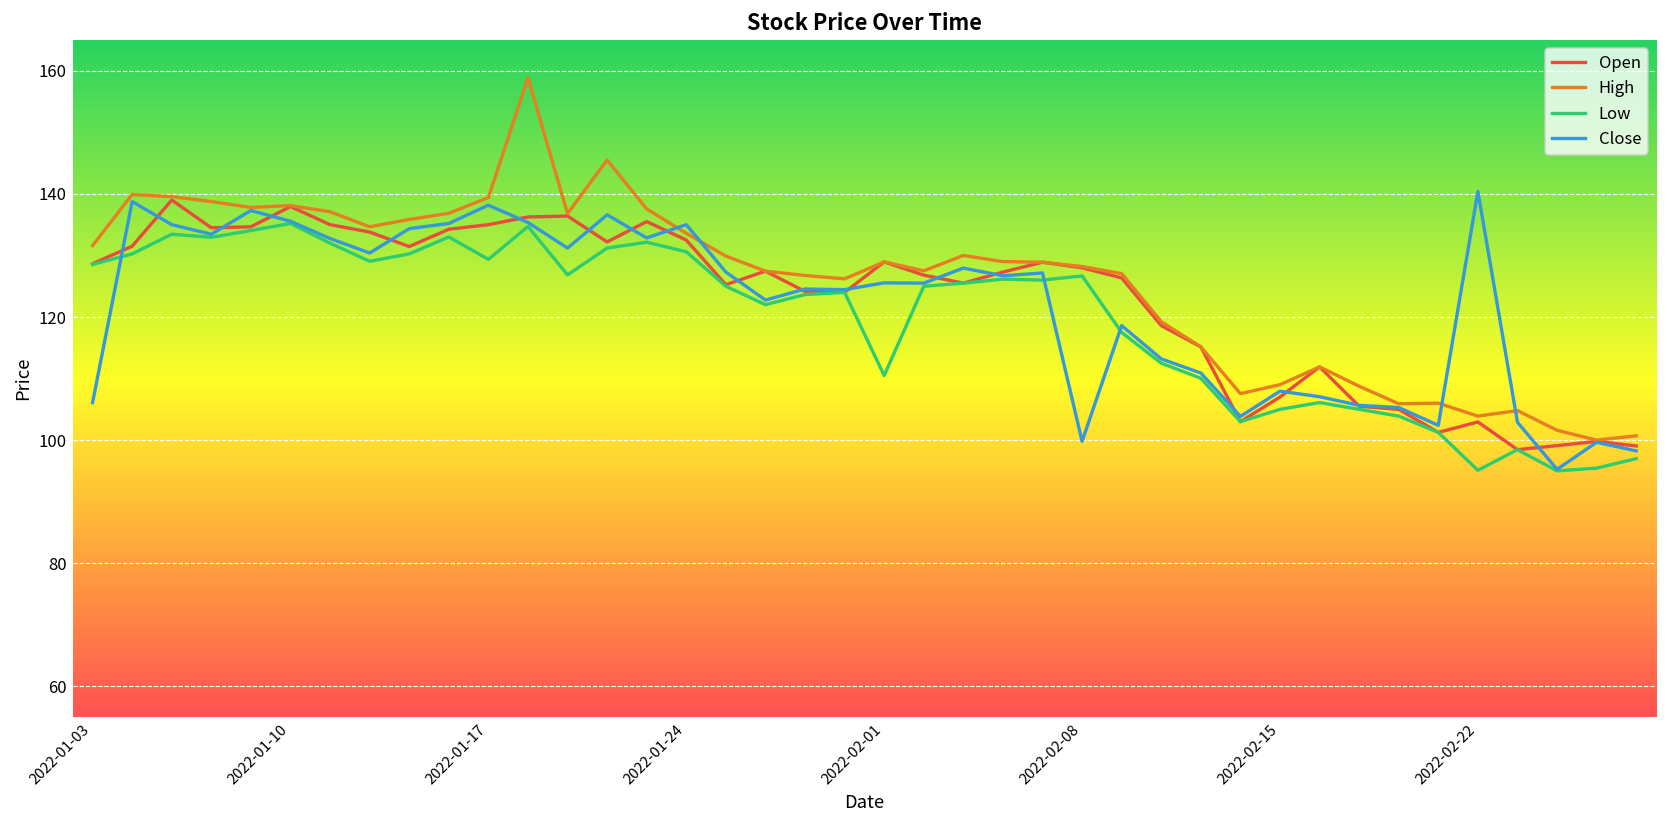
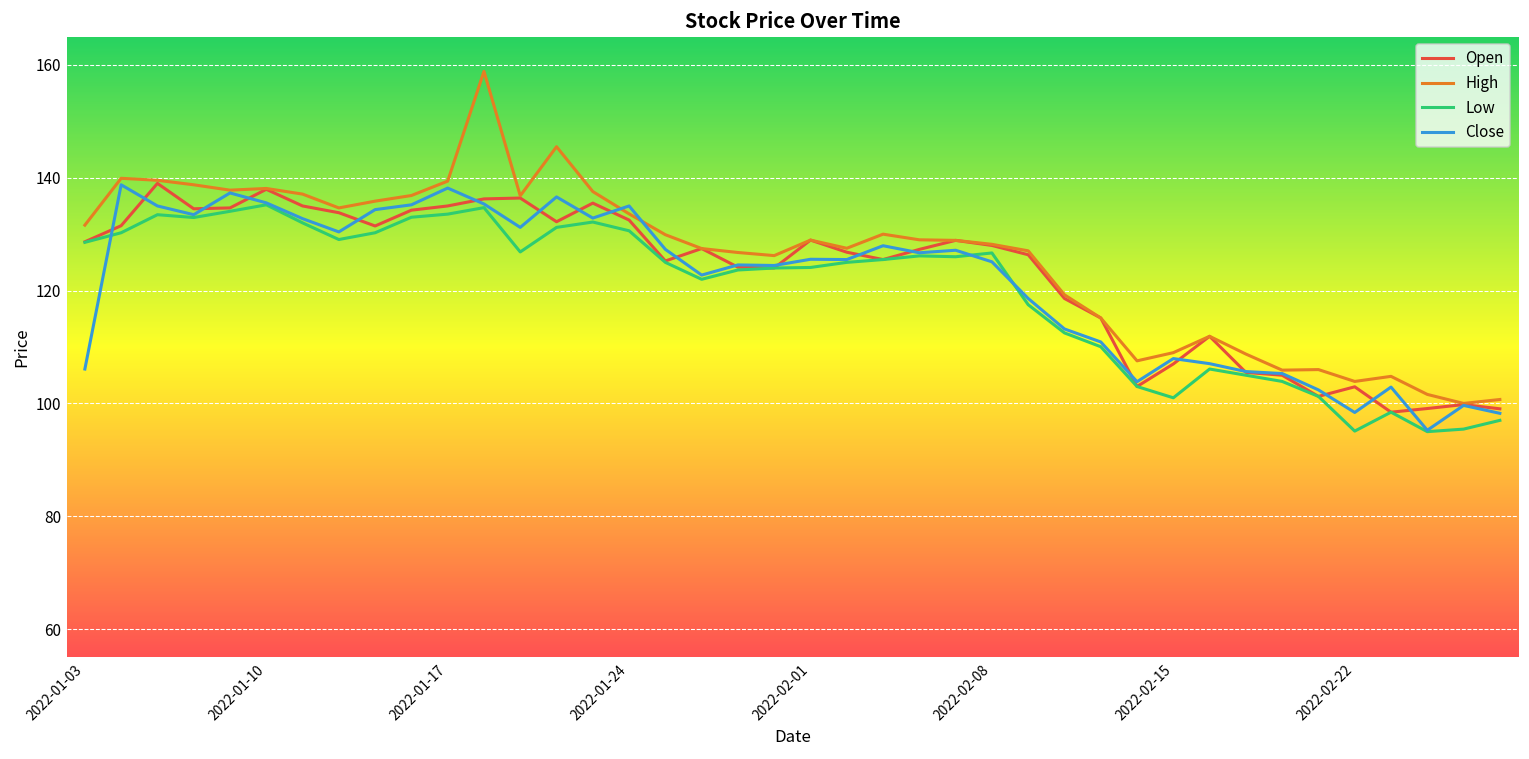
  {
    "Low": {
-     "2022-01-17": 129,
+     "2022-01-17": 134,
      "2022-01-24": 131,
-     "2022-02-01": 111,
+     "2022-02-01": 124,
      "2022-02-08": 127,
-     "2022-02-15": 105,
+     "2022-02-15": 101,
      "2022-02-22": 95
    },
    "Close": {
      "2022-01-03": 106,
      "2022-01-17": 138,
      "2022-01-24": 135,
      "2022-02-01": 126,
-     "2022-02-08": 100,
+     "2022-02-08": 125,
      "2022-02-15": 108,
-     "2022-02-22": 140
+     "2022-02-22": 98
    }
  }
